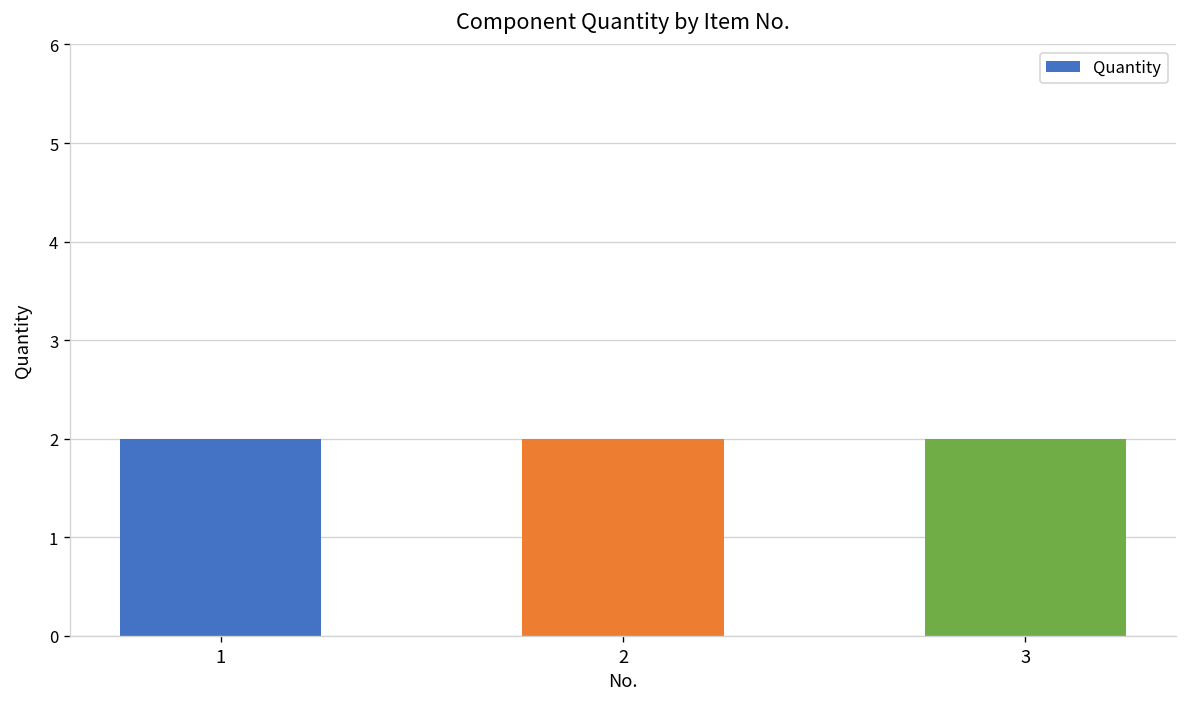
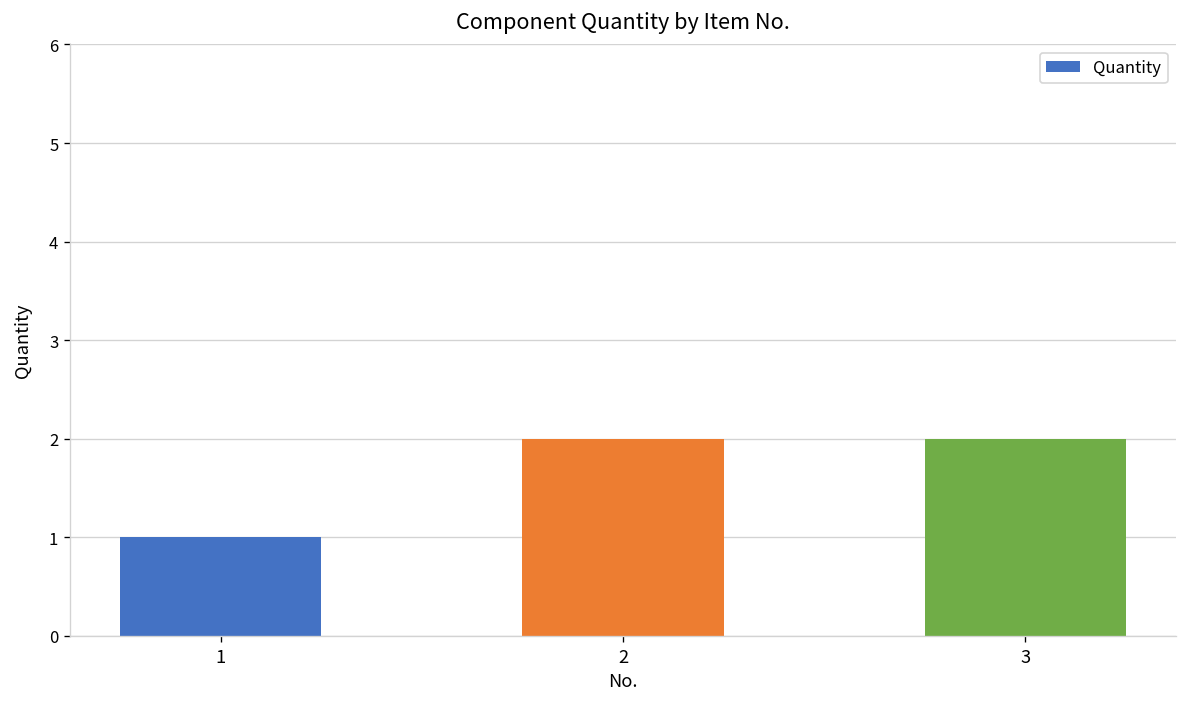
  {
-   "1": 2,
+   "1": 1,
    "2": 2,
    "3": 2
  }
